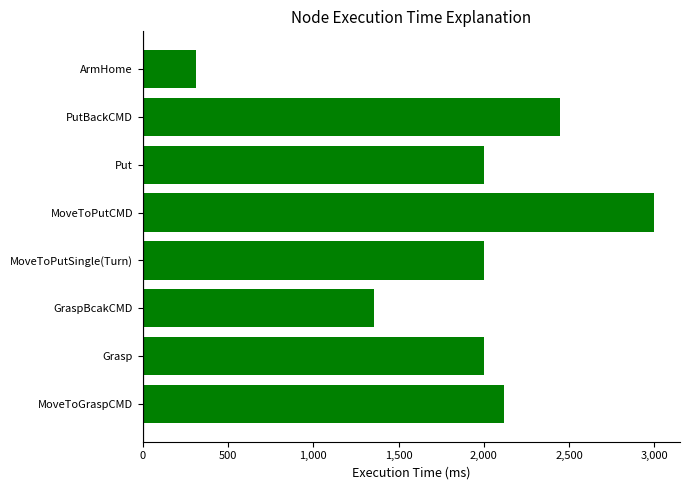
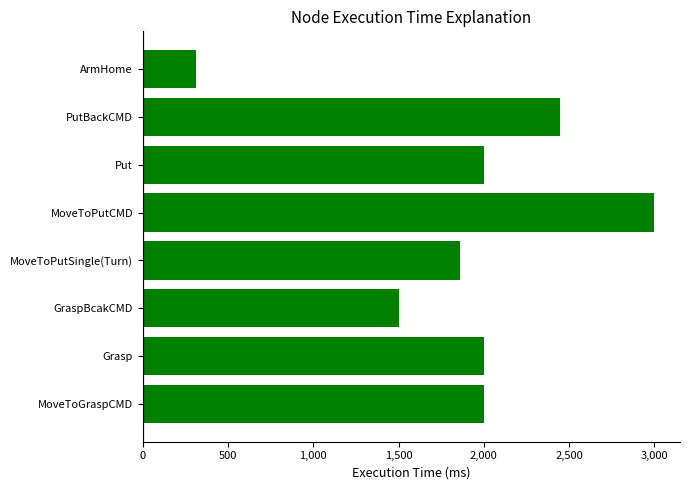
  {
    "ArmHome": "310",
    "PutBackCMD": "2,440",
    "Put": "2,000",
    "MoveToPutCMD": "3,000",
-   "MoveToPutSingle(Turn)": "2,000",
-   "GraspBcakCMD": "1,360",
+   "MoveToPutSingle(Turn)": "1,860",
+   "GraspBcakCMD": "1,500",
    "Grasp": "2,000",
-   "MoveToGraspCMD": "2,120"
+   "MoveToGraspCMD": "2,000"
  }
